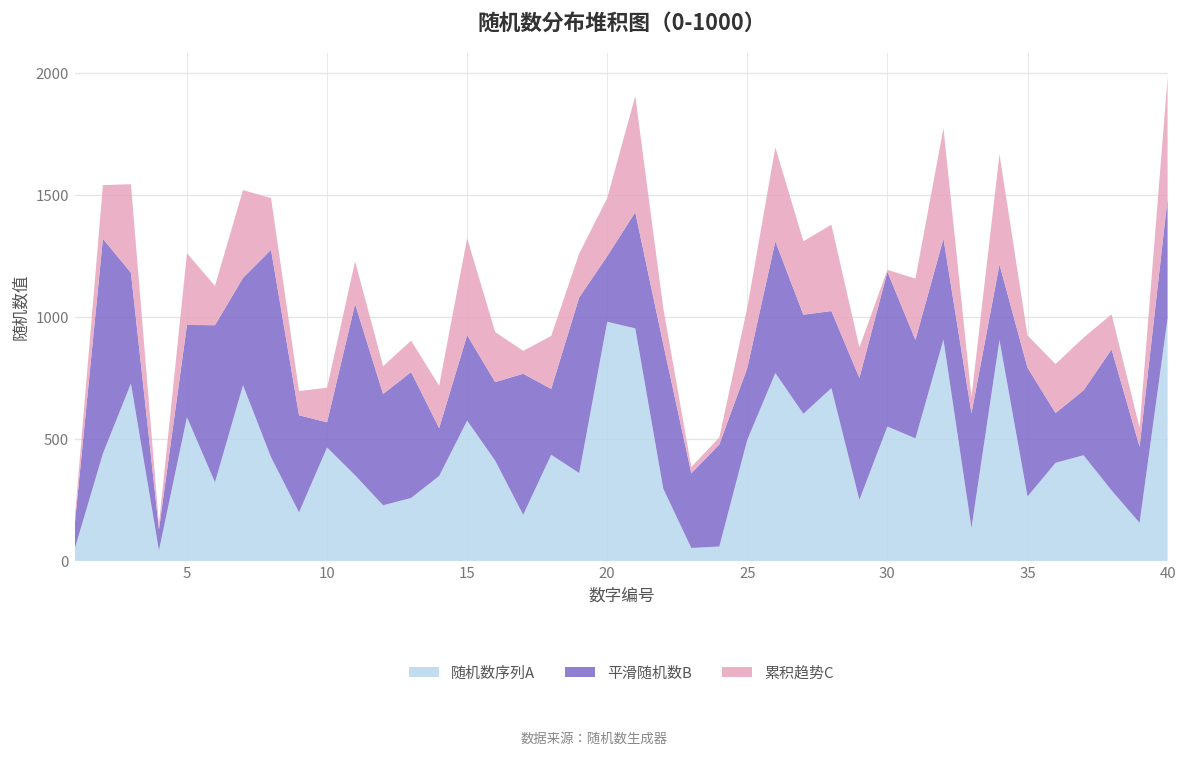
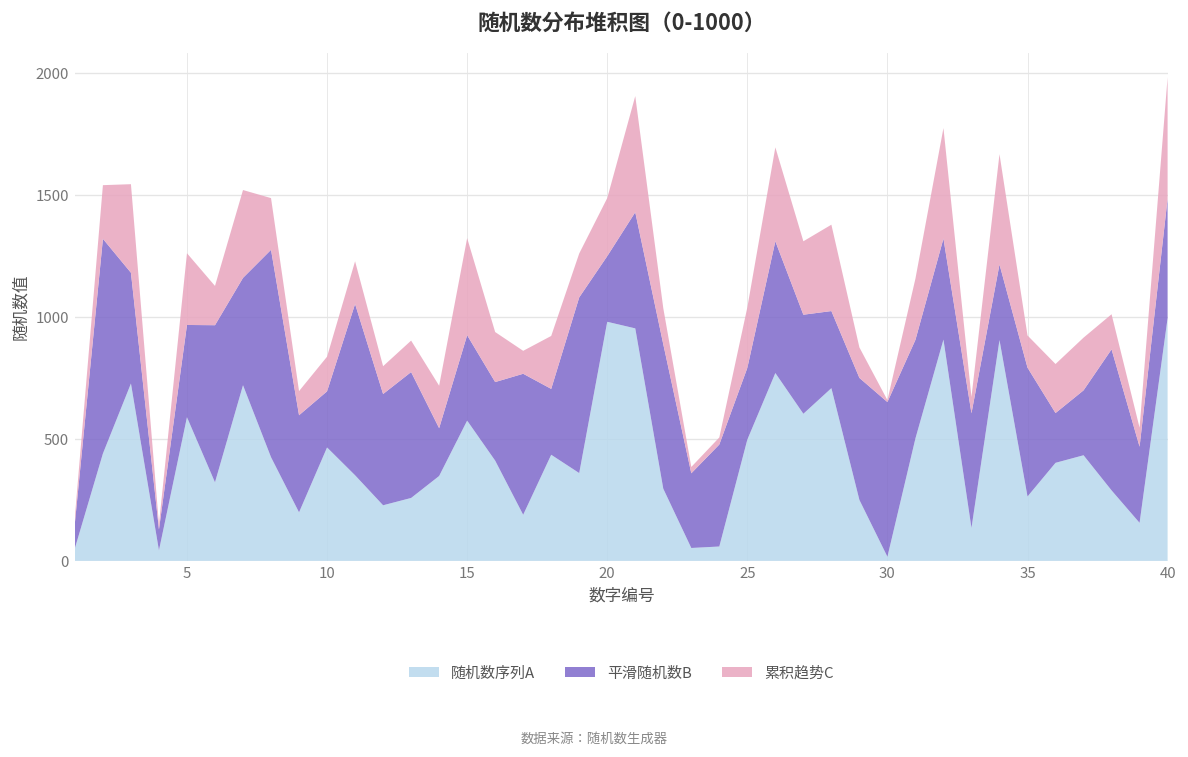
  {
    "随机数序列A": {
      "5": 590,
      "10": 470,
      "15": 580,
      "20": 980,
      "25": 500,
-     "30": 550,
+     "30": 20,
      "35": 260,
      "40": 1000
    },
    "平滑随机数B": {
      "5": 380,
-     "10": 100,
+     "10": 230,
      "15": 350,
      "20": 270,
      "25": 290,
      "35": 530,
      "40": 490
    },
    "累积趋势C": {
      "5": 290,
      "10": 140,
      "15": 400,
      "20": 240,
      "25": 250,
      "35": 130,
      "40": 500
    }
  }
